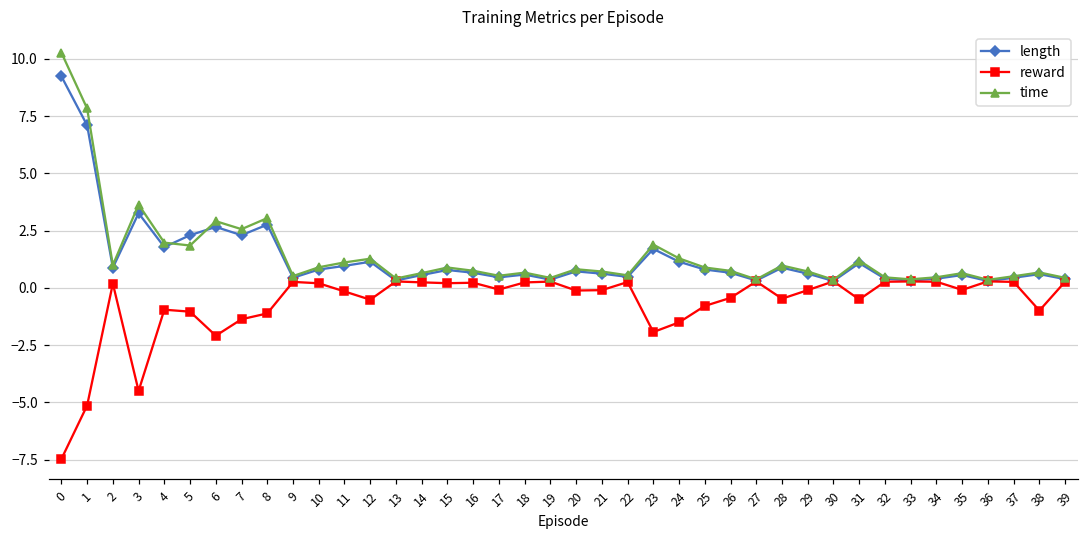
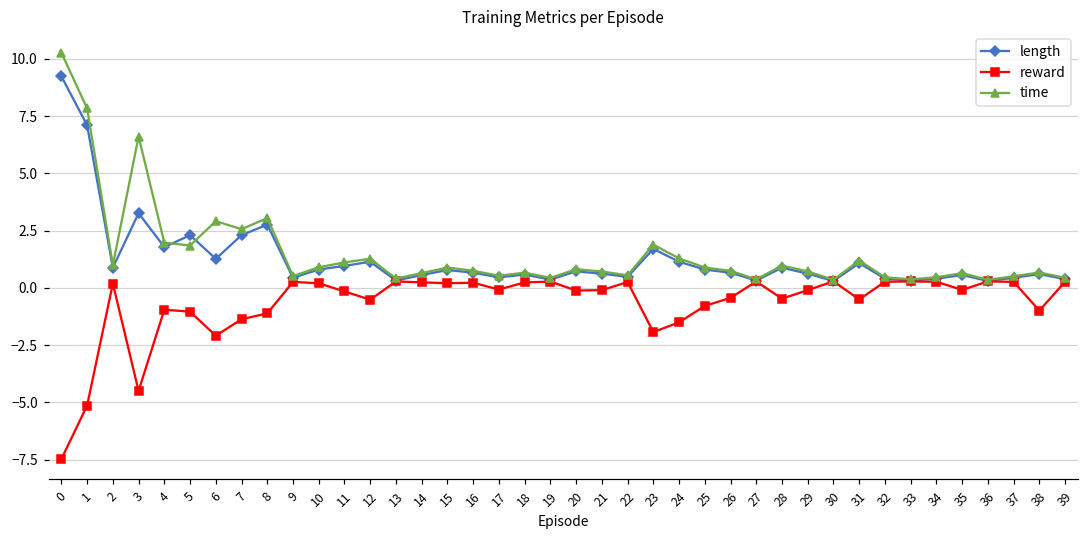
  {
    "length": {
      "0": 9.2,
      "1": 7.1,
      "3": 3.3,
      "4": 1.8,
      "5": 2.3,
-     "6": 2.7,
+     "6": 1.3,
      "7": 2.3,
      "8": 2.8,
      "11": 1.0,
      "12": 1.1,
      "23": 1.7,
      "24": 1.1
    },
    "reward": {
      "0": -7.5,
      "1": -5.1,
      "2": 0.2,
      "3": -4.5,
      "4": -1.0,
      "5": -1.0,
      "6": -2.1,
      "7": -1.4,
      "8": -1.1,
      "9": 0.3,
      "10": 0.2,
      "11": -0.2,
      "12": -0.5,
      "14": 0.2,
      "15": 0.2,
      "16": 0.2,
      "17": -0.1,
      "18": 0.2,
      "20": -0.1,
      "21": -0.1,
      "22": 0.3,
      "23": -1.9,
      "24": -1.5,
      "25": -0.8,
      "26": -0.4,
      "28": -0.5,
      "29": -0.1,
      "31": -0.5,
      "32": 0.3,
      "34": 0.3,
      "35": -0.1,
      "37": 0.3,
      "38": -1.0
    },
    "time": {
      "0": 10.3,
      "1": 7.8,
-     "3": 3.6,
+     "3": 6.6,
      "4": 2.0,
      "5": 1.8,
      "6": 2.9,
      "7": 2.6,
      "8": 3.0,
      "11": 1.1,
      "12": 1.3,
      "23": 1.9,
      "24": 1.3
    }
  }
